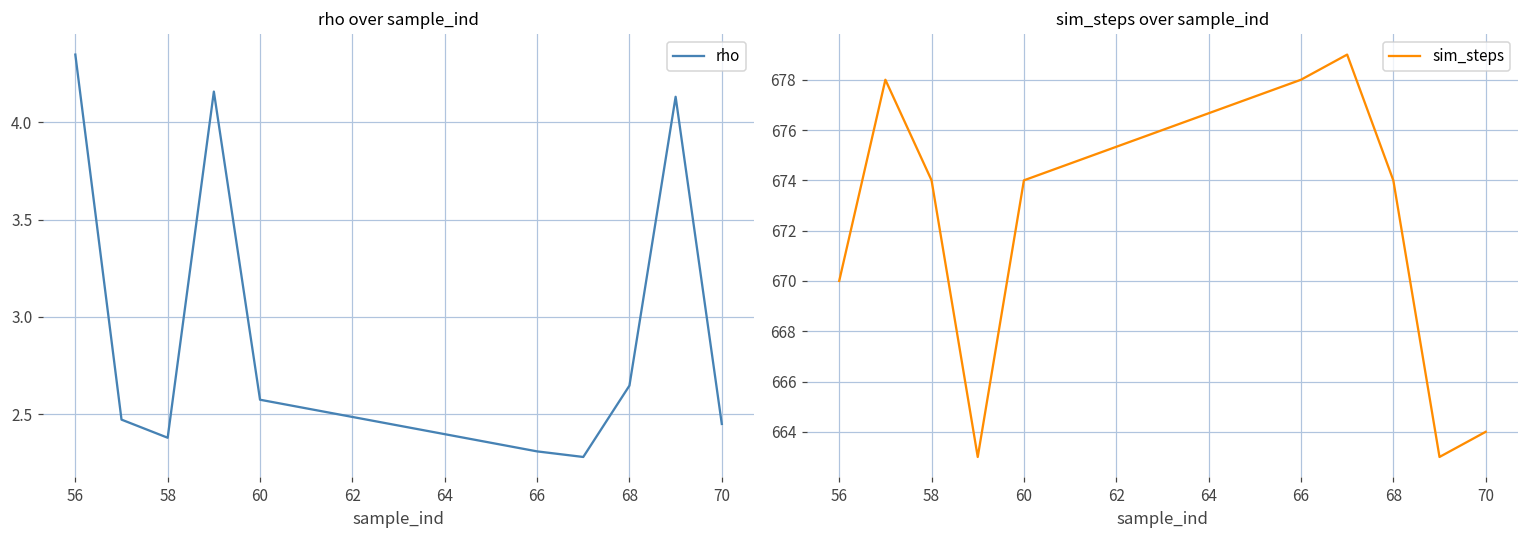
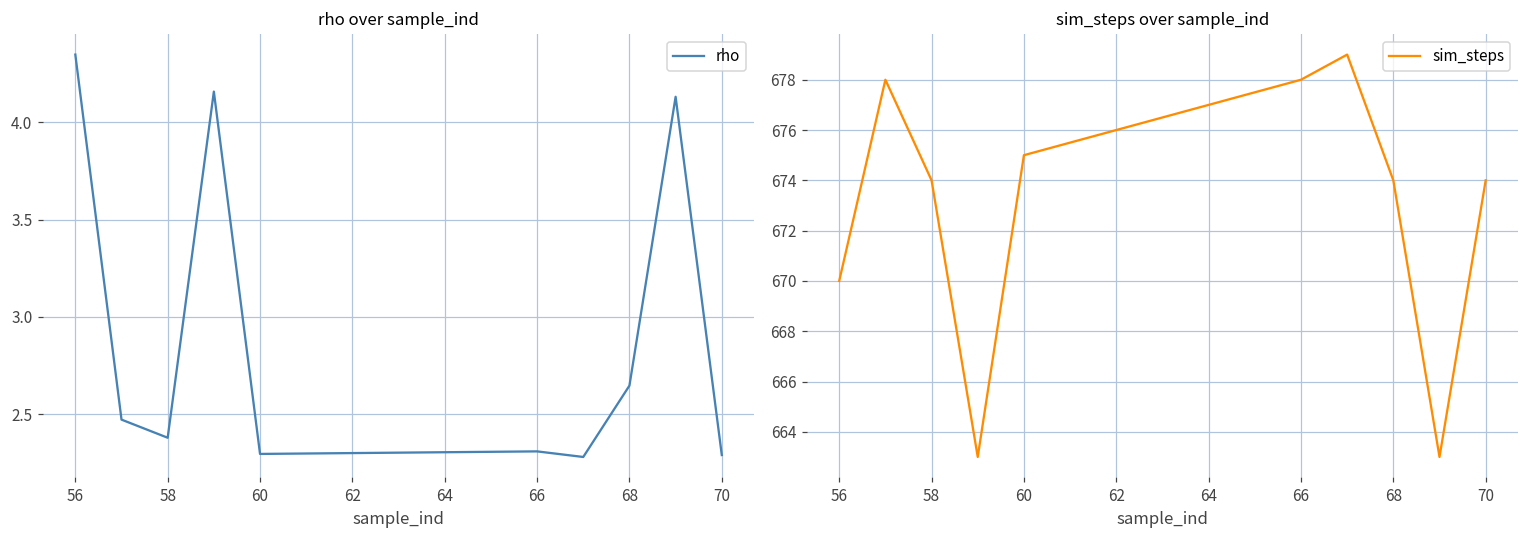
  {
    "rho over sample_ind": {
      "56": 4.35,
      "58": 2.38,
-     "60": 2.58,
+     "60": 2.30,
      "66": 2.31,
      "68": 2.65,
-     "70": 2.45
+     "70": 2.29
    },
    "sim_steps over sample_ind": {
      "56": 670,
      "58": 674,
-     "60": 674,
+     "60": 675,
      "66": 678,
      "68": 674,
-     "70": 664
+     "70": 674
    }
  }
